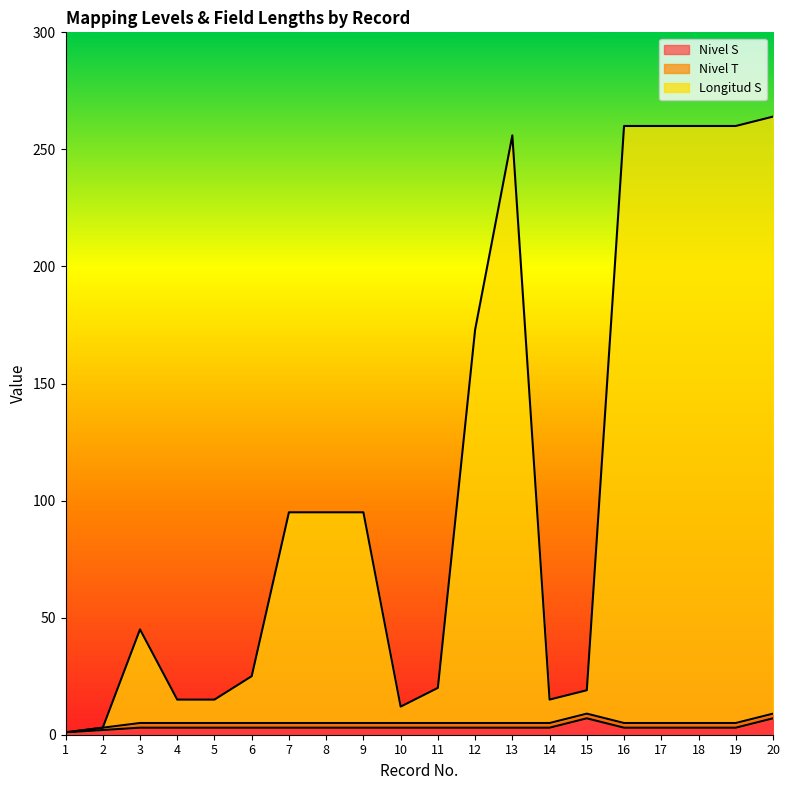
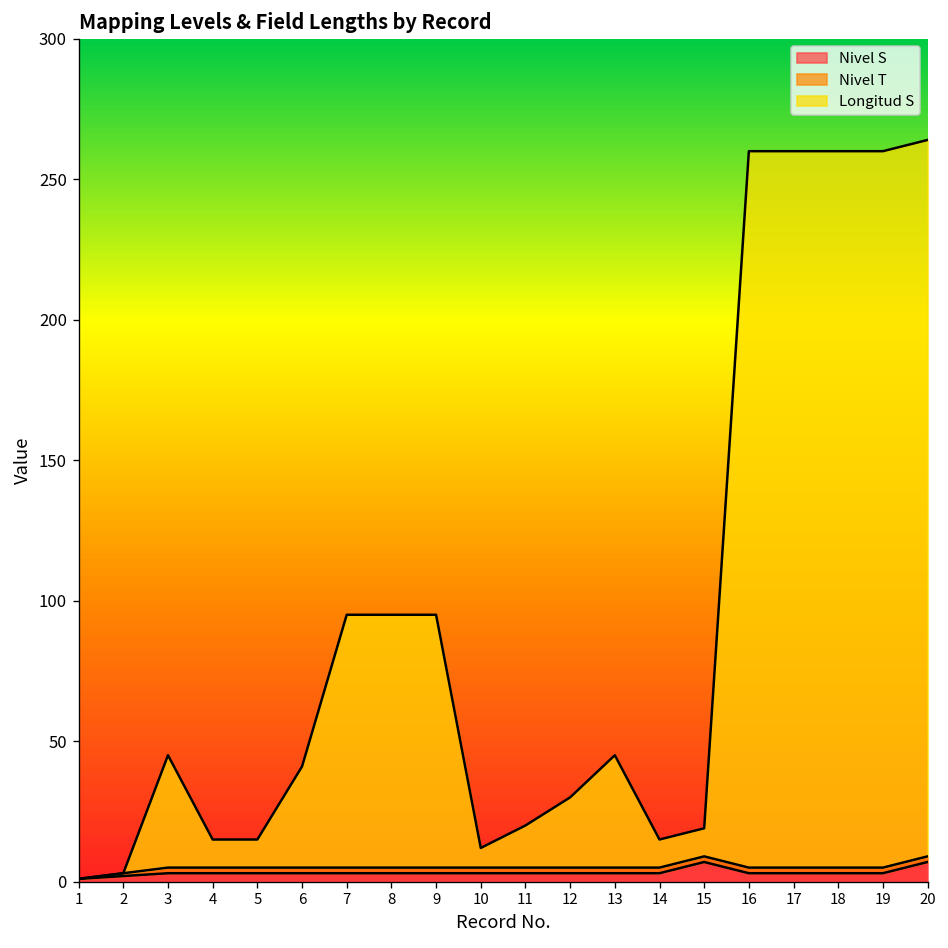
  {
    "Nivel S": {
      "3": 3,
      "4": 3,
      "5": 3,
      "6": 3,
      "7": 3,
      "8": 3,
      "9": 3,
      "10": 3,
      "11": 3,
      "12": 3,
      "13": 3,
      "14": 3,
      "15": 7,
      "16": 3,
      "17": 3,
      "18": 3,
      "19": 3,
      "20": 7
    },
    "Nivel T": {
      "3": 2,
      "4": 2,
      "5": 2,
      "6": 2,
      "7": 2,
      "8": 2,
      "9": 2,
      "10": 2,
      "11": 2,
      "12": 2,
      "13": 2,
      "14": 2,
      "15": 2,
      "16": 2,
      "17": 2,
      "18": 2,
      "19": 2,
      "20": 2
    },
    "Longitud S": {
      "3": 40,
      "4": 10,
      "5": 10,
-     "6": 20,
+     "6": 36,
      "7": 90,
      "8": 90,
      "9": 90,
      "10": 7,
      "11": 15,
-     "12": 168,
-     "13": 251,
+     "12": 25,
+     "13": 40,
      "14": 10,
      "15": 10,
      "16": 255,
      "17": 255,
      "18": 255,
      "19": 255,
      "20": 255
    }
  }
